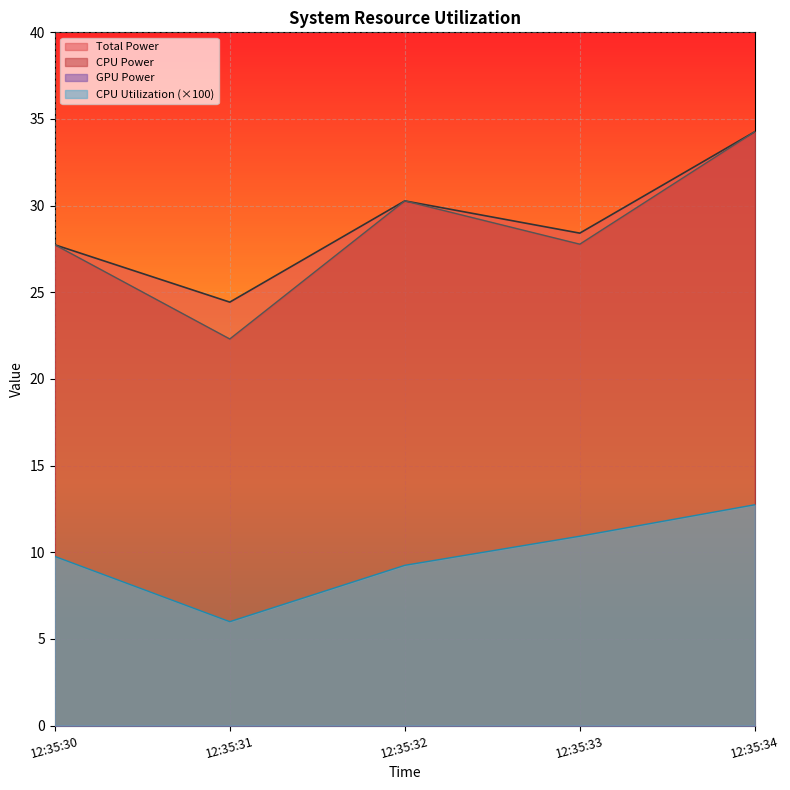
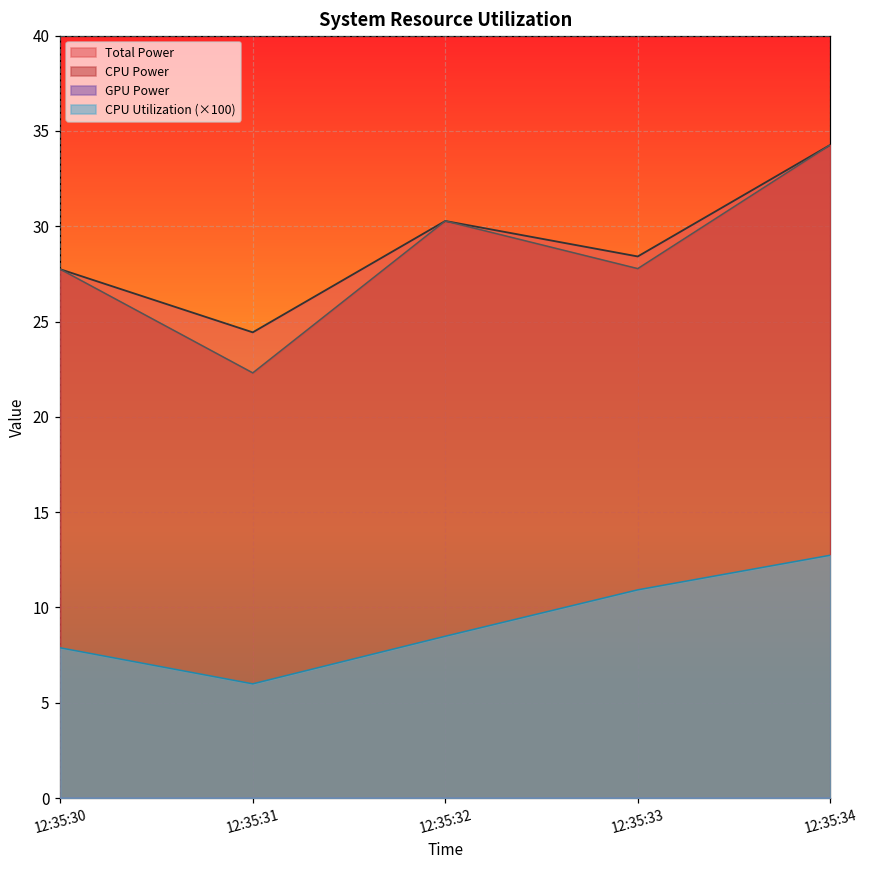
  {
    "GPU Power": {
      "12:35:30": 0.0,
      "12:35:31": 0.0,
      "12:35:32": 0.0,
      "12:35:33": 0.0,
      "12:35:34": 0.0
    },
    "CPU Utilization (×100)": {
-     "12:35:30": 9.8,
+     "12:35:30": 7.9,
      "12:35:31": 6.0,
-     "12:35:32": 9.2,
+     "12:35:32": 8.5,
      "12:35:33": 10.9,
      "12:35:34": 12.7
    }
  }
